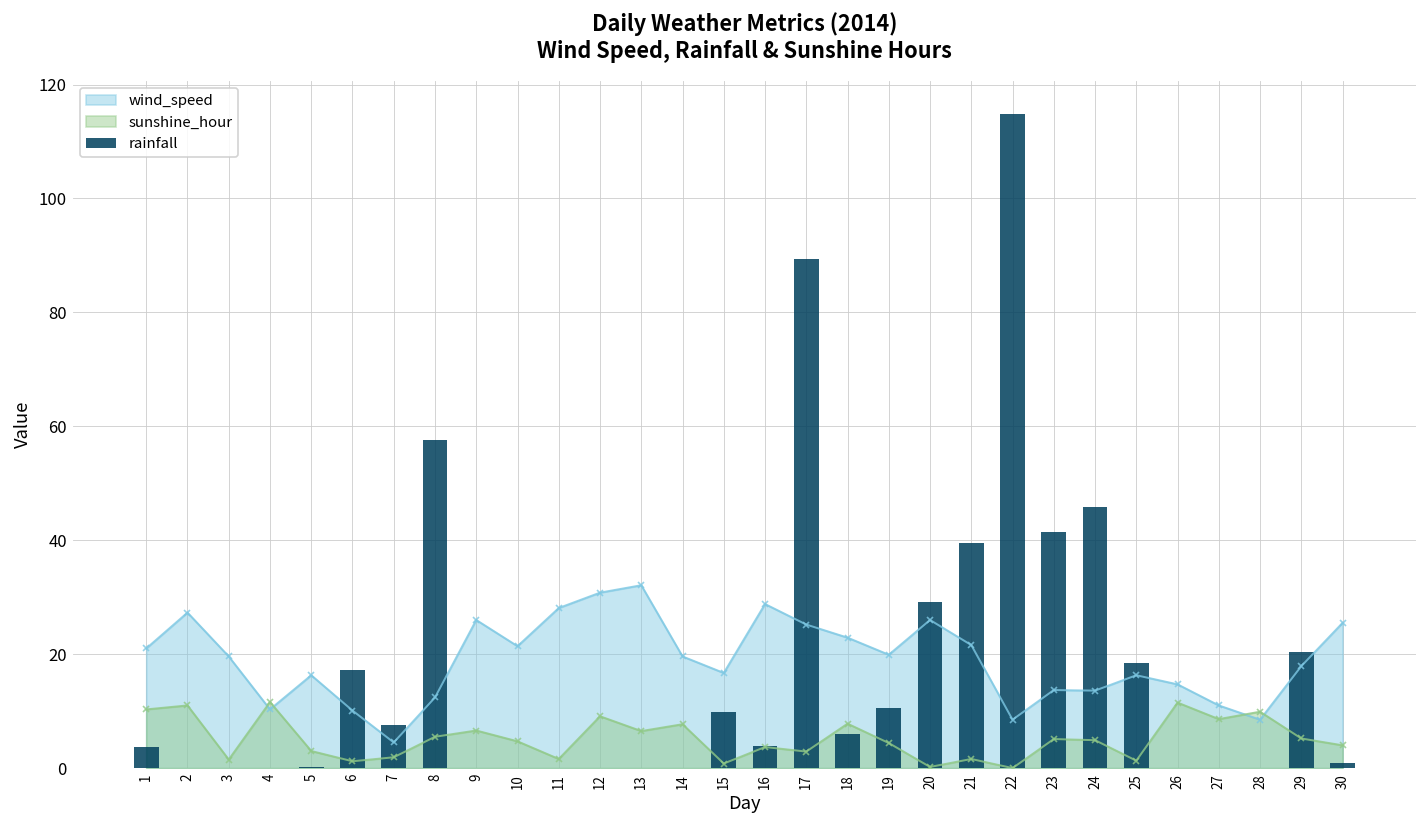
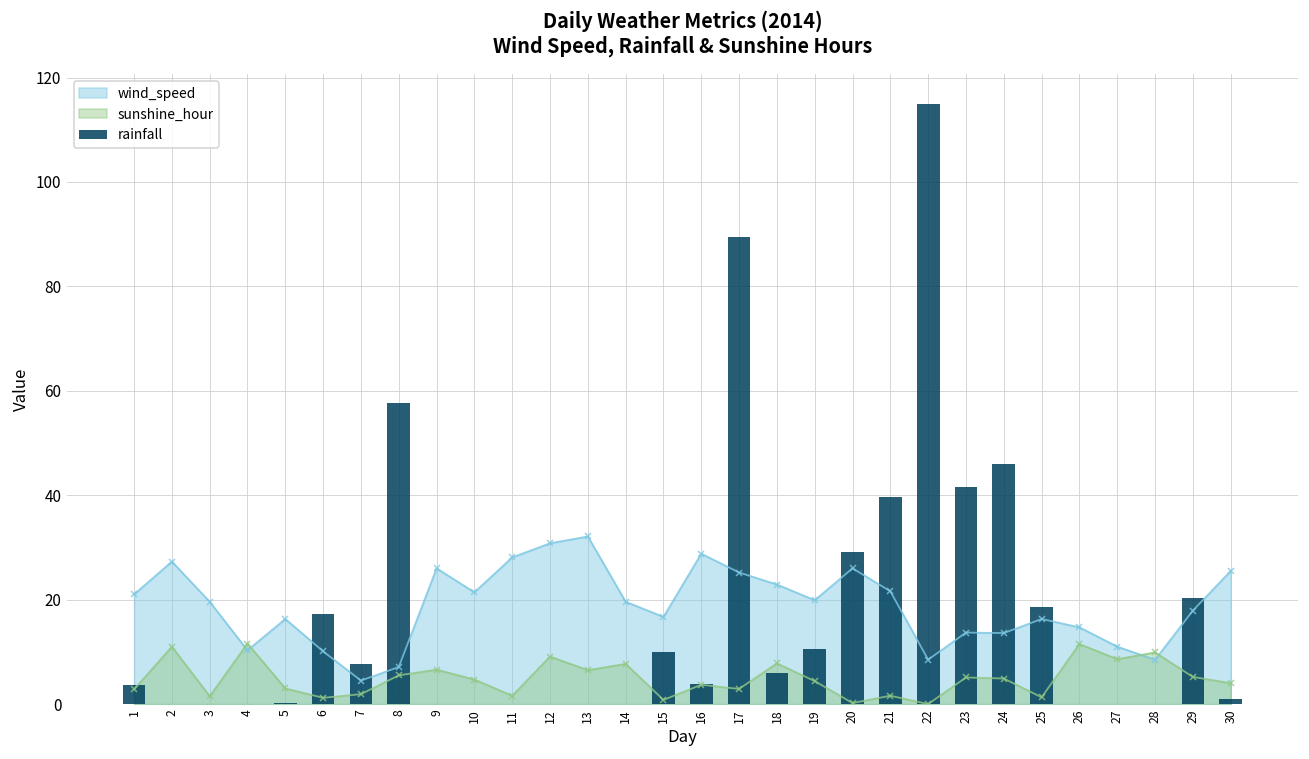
  {
    "rainfall": {
      "1": 4,
      "2": 0,
      "4": 0,
      "6": 17,
      "7": 8,
      "8": 58,
      "12": 0,
      "13": 0,
      "15": 10,
      "16": 4,
      "17": 89,
      "18": 6,
      "19": 11,
      "20": 29,
      "21": 40,
      "22": 115,
      "23": 42,
      "24": 46,
      "25": 19,
      "27": 0,
      "28": 0,
      "29": 20,
      "30": 1
    },
    "wind_speed": {
      "1": 21,
      "2": 27,
      "3": 20,
      "4": 10,
      "5": 16,
      "6": 10,
      "7": 5,
-     "8": 12,
+     "8": 7,
      "9": 26,
      "10": 21,
      "11": 28,
      "12": 31,
      "13": 32,
      "14": 20,
      "15": 17,
      "16": 29,
      "17": 25,
      "18": 23,
      "19": 20,
      "20": 26,
      "21": 22,
      "22": 9,
      "23": 14,
      "24": 14,
      "25": 16,
      "26": 15,
      "27": 11,
      "28": 9,
      "29": 18,
      "30": 26
    },
    "sunshine_hour": {
-     "1": 10,
+     "1": 3,
      "2": 11,
      "3": 2,
      "4": 12,
      "5": 3,
      "6": 1,
      "7": 2,
      "8": 6,
      "9": 7,
      "10": 5,
      "11": 2,
      "12": 9,
      "13": 7,
      "14": 8,
      "15": 1,
      "16": 4,
      "17": 3,
      "18": 8,
      "19": 4,
      "20": 0,
      "21": 2,
      "22": 0,
      "23": 5,
      "24": 5,
      "25": 1,
      "26": 12,
      "27": 9,
      "28": 10,
      "29": 5,
      "30": 4
    }
  }
